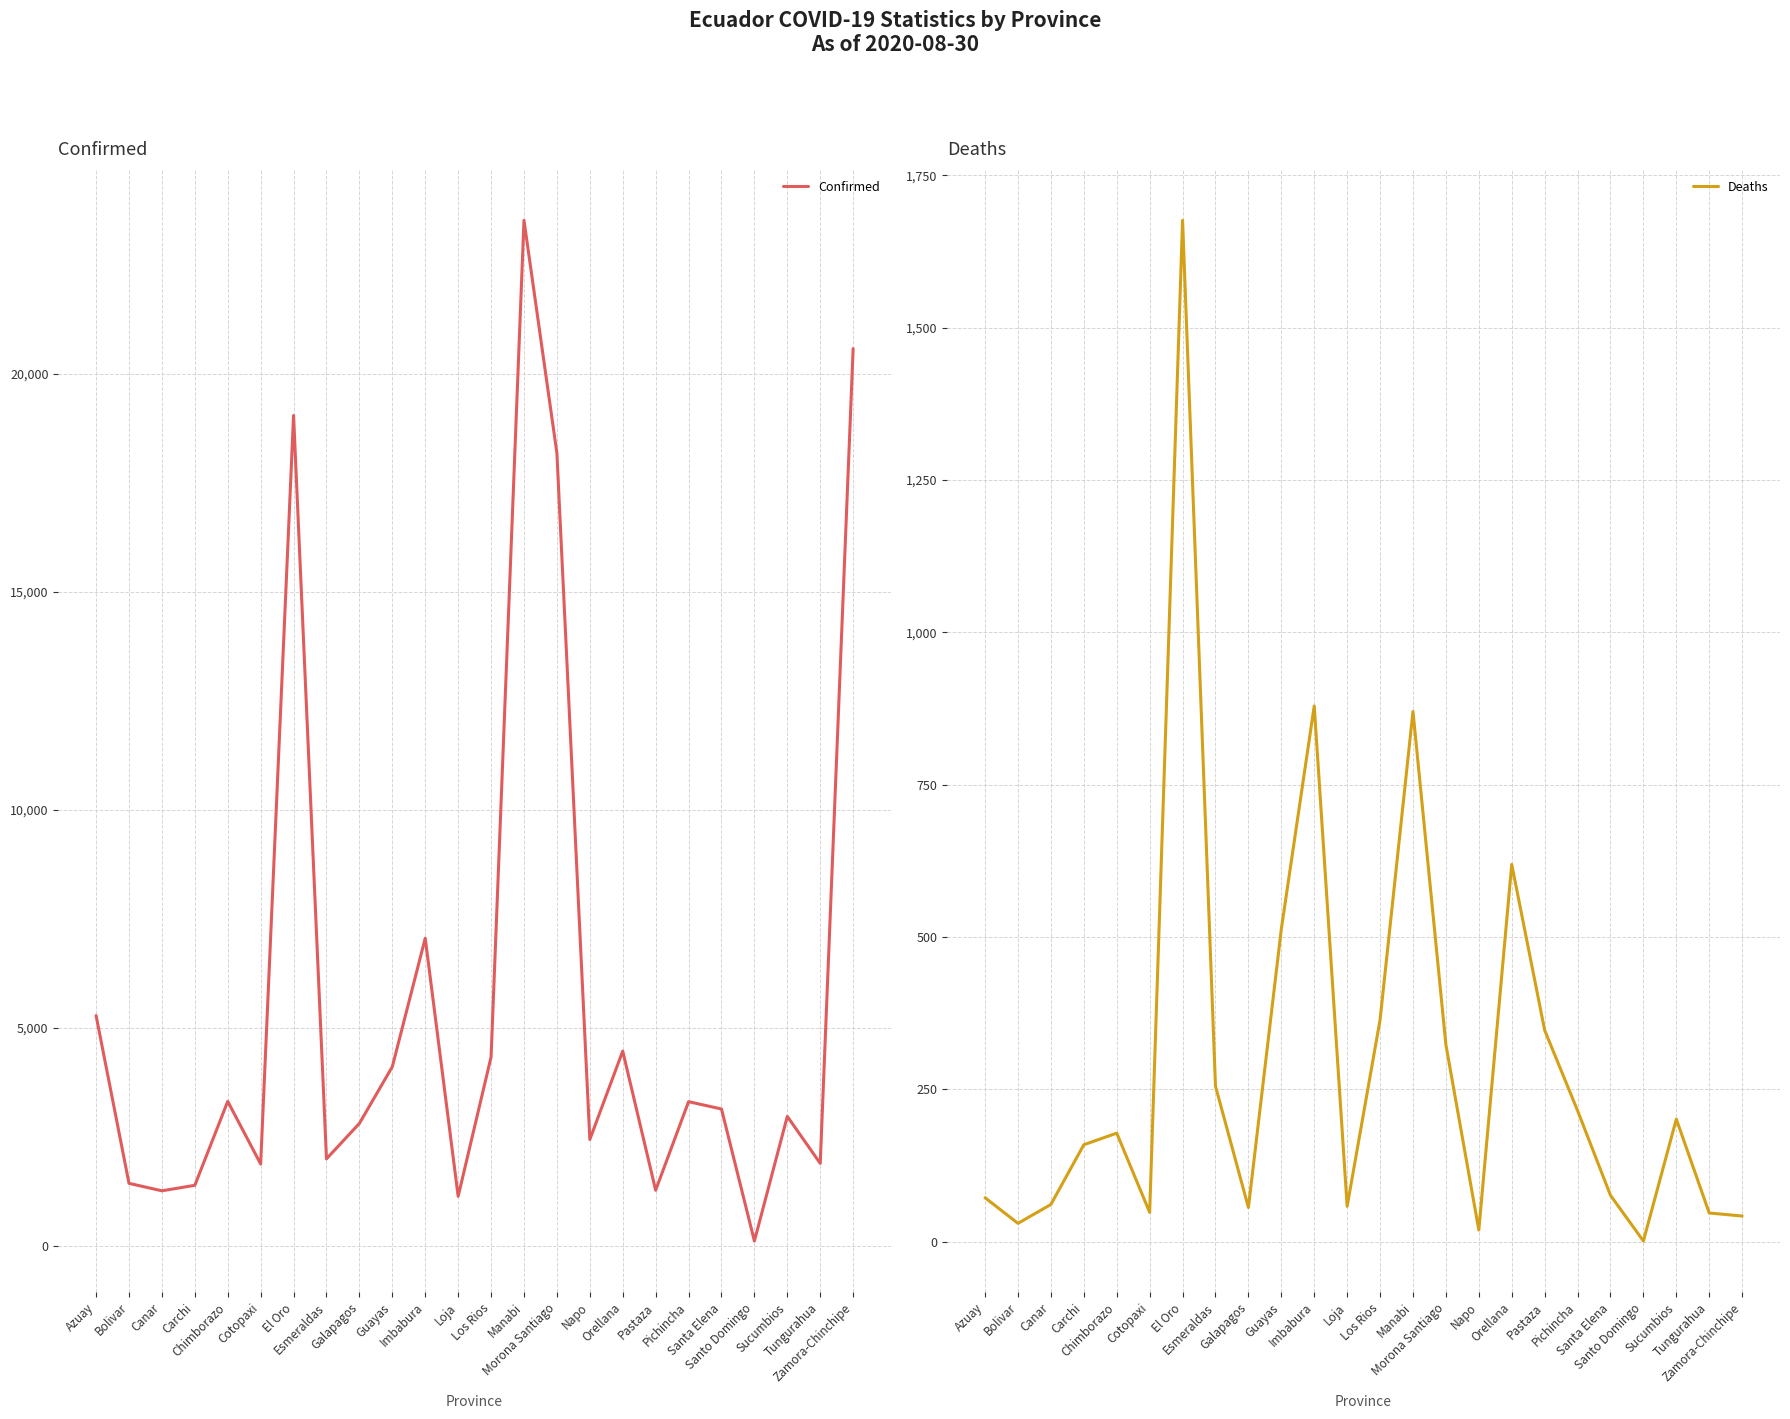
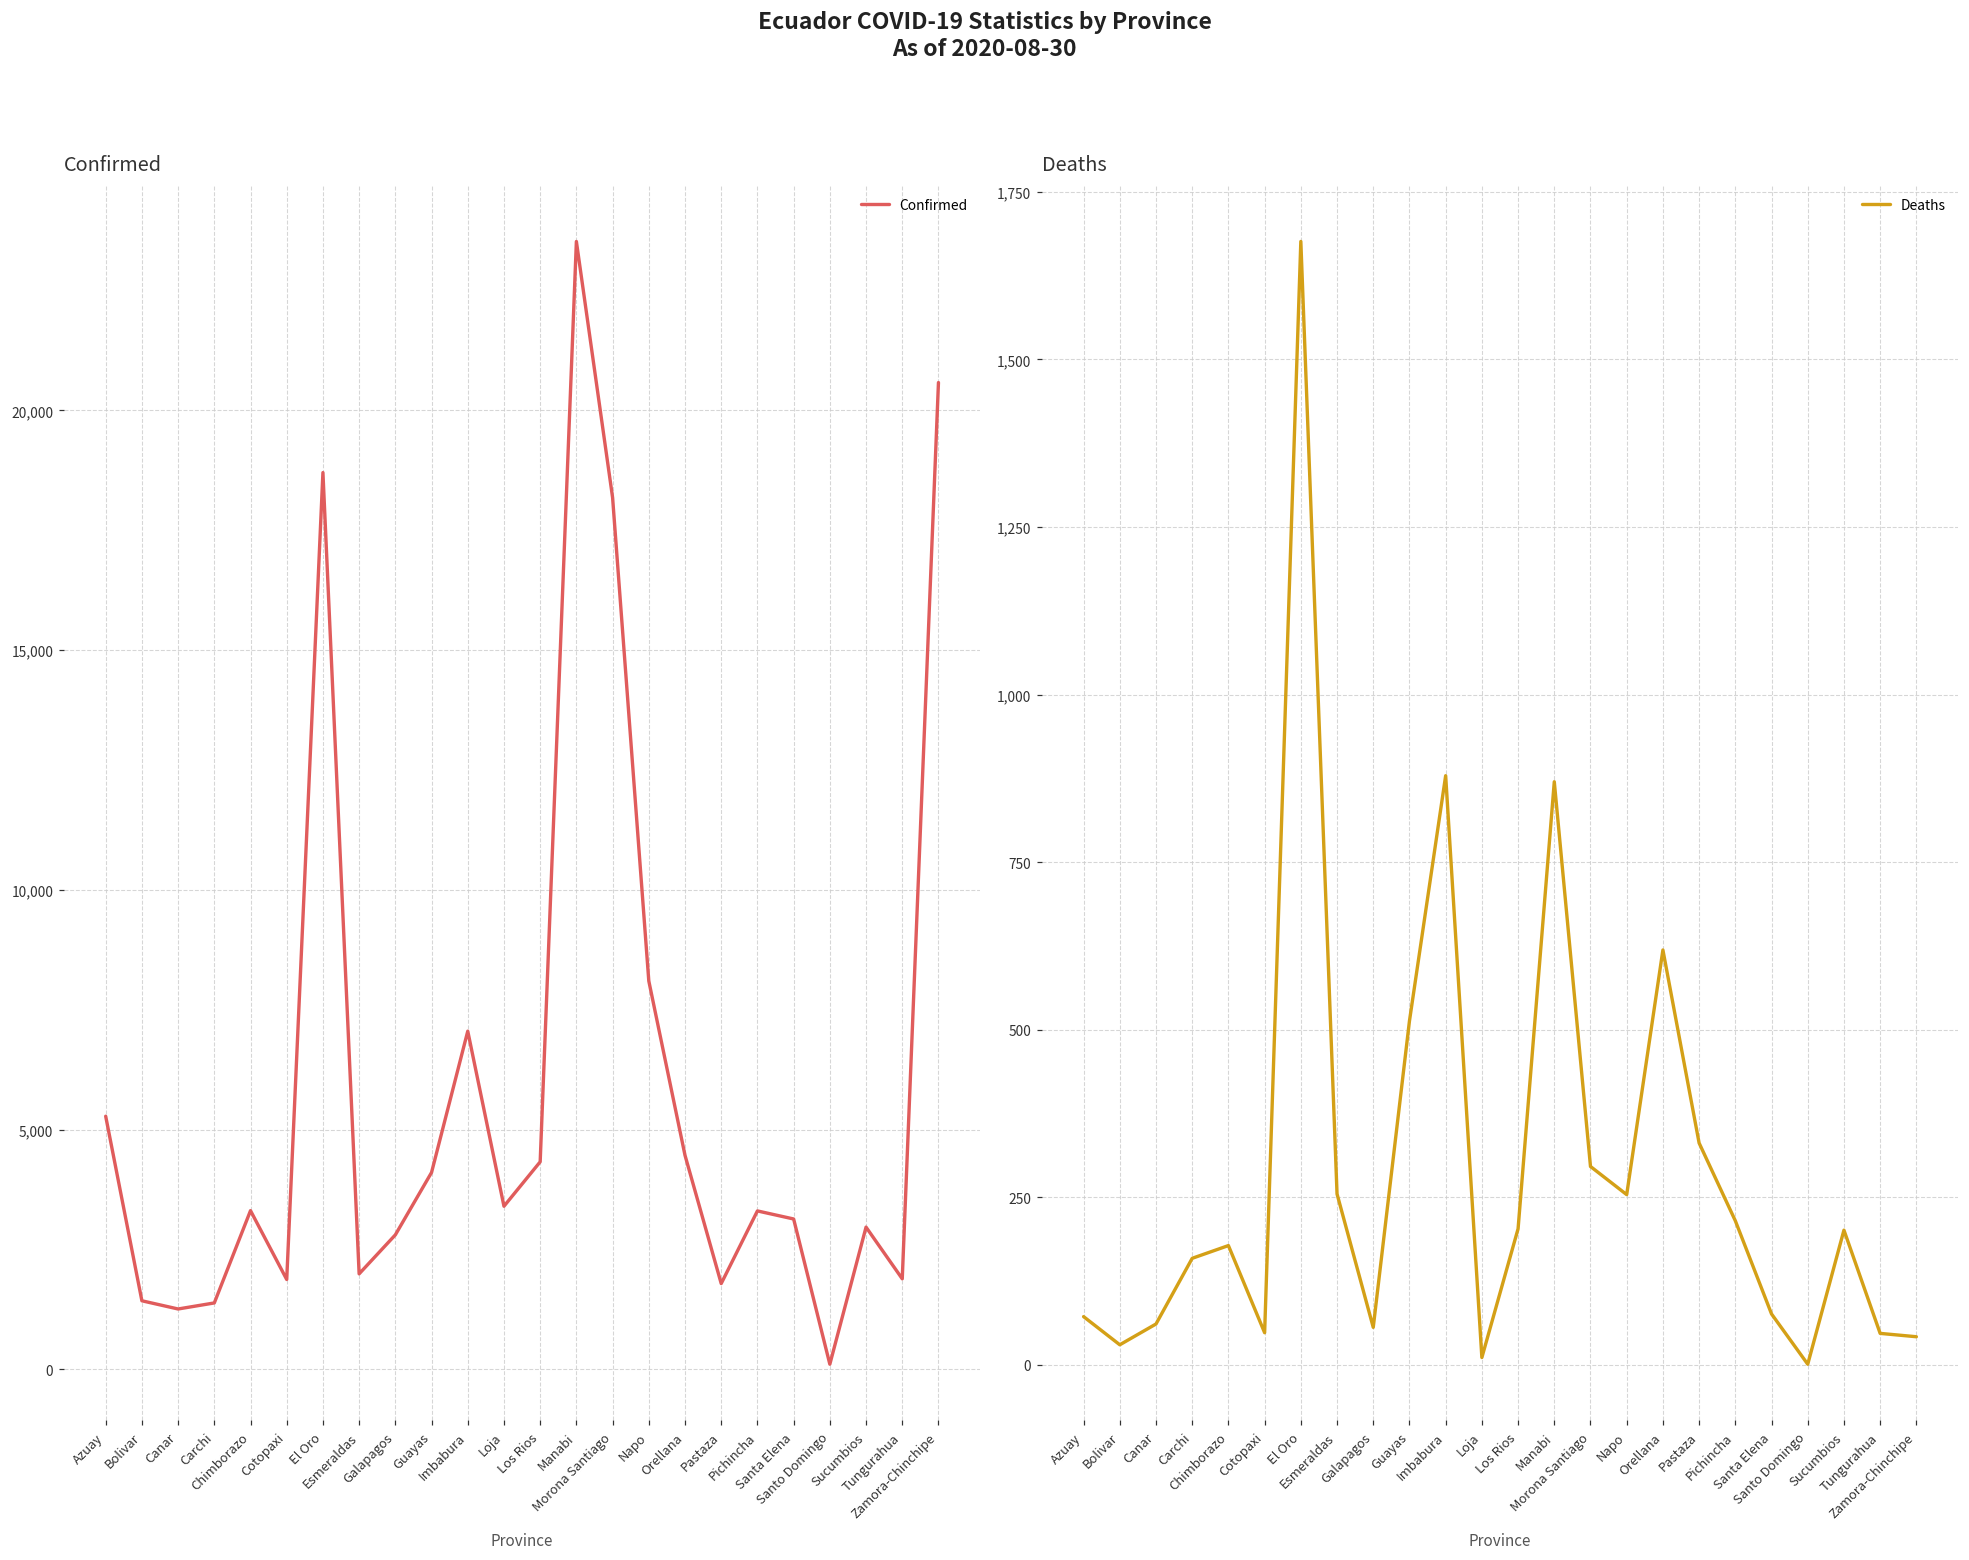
  {
    "Confirmed": {
      "Azuay": "5,300",
      "Bolivar": "1,400",
      "Canar": "1,300",
      "Carchi": "1,400",
      "Chimborazo": "3,300",
      "Cotopaxi": "1,900",
-     "El Oro": "19,000",
+     "El Oro": "18,700",
      "Esmeraldas": "2,000",
      "Galapagos": "2,800",
      "Guayas": "4,100",
      "Imbabura": "7,100",
-     "Loja": "1,100",
+     "Loja": "3,400",
      "Los Rios": "4,300",
      "Manabi": "23,500",
      "Morona Santiago": "18,200",
-     "Napo": "2,400",
+     "Napo": "8,100",
      "Orellana": "4,500",
-     "Pastaza": "1,300",
+     "Pastaza": "1,800",
      "Pichincha": "3,300",
      "Santa Elena": "3,100",
      "Santo Domingo": "100",
      "Sucumbios": "3,000",
      "Tungurahua": "1,900",
      "Zamora-Chinchipe": "20,600"
    },
    "Deaths": {
      "Azuay": "70",
      "Bolivar": "30",
      "Canar": "60",
      "Carchi": "160",
      "Chimborazo": "180",
      "Cotopaxi": "50",
      "El Oro": "1,680",
      "Esmeraldas": "260",
      "Galapagos": "60",
      "Guayas": "510",
      "Imbabura": "880",
-     "Loja": "60",
-     "Los Rios": "360",
+     "Loja": "10",
+     "Los Rios": "200",
      "Manabi": "870",
-     "Morona Santiago": "320",
-     "Napo": "20",
+     "Morona Santiago": "300",
+     "Napo": "250",
      "Orellana": "620",
-     "Pastaza": "350",
+     "Pastaza": "330",
      "Pichincha": "220",
      "Santa Elena": "80",
      "Santo Domingo": "0",
      "Sucumbios": "200",
      "Tungurahua": "50",
      "Zamora-Chinchipe": "40"
    }
  }
